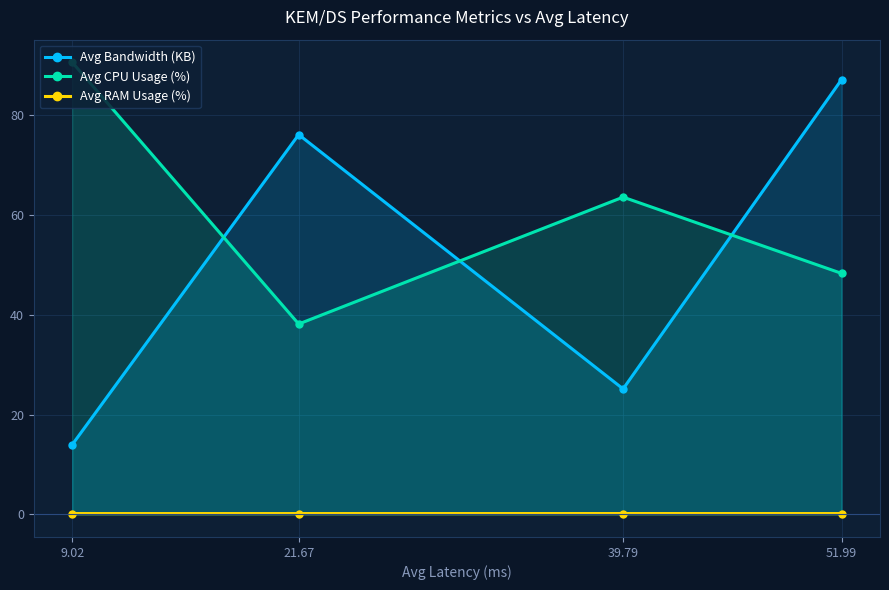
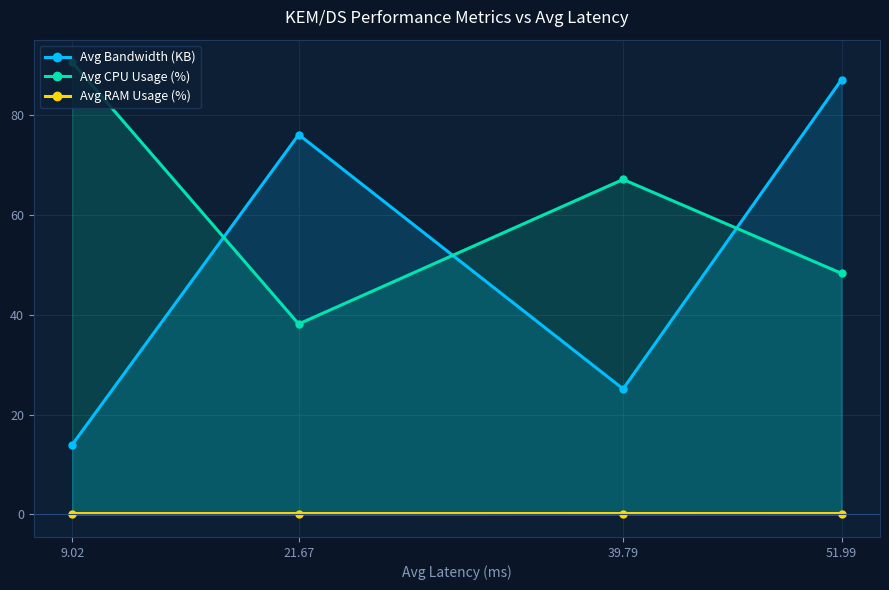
  {
    "Avg Bandwidth (KB)": {
      "9.02": 14,
      "21.67": 76,
      "39.79": 25,
      "51.99": 87
    },
    "Avg CPU Usage (%)": {
      "21.67": 38,
-     "39.79": 64,
+     "39.79": 67,
      "51.99": 48
    },
    "Avg RAM Usage (%)": {
      "9.02": 0,
      "21.67": 0,
      "39.79": 0,
      "51.99": 0
    }
  }
